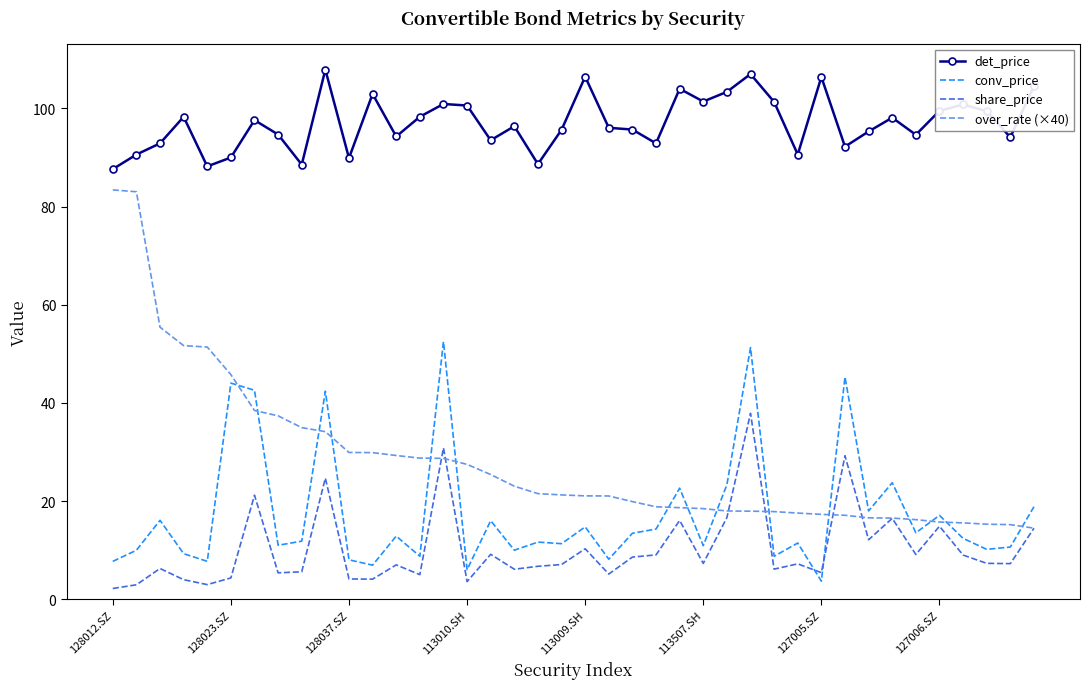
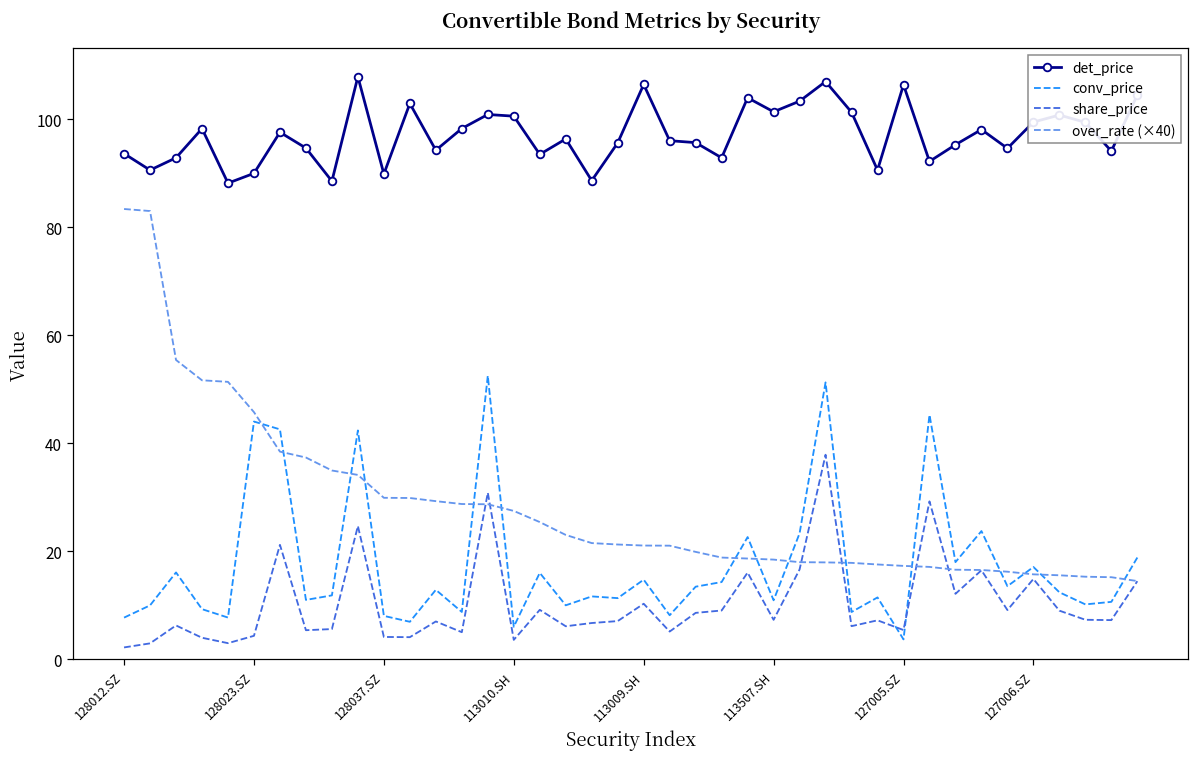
  {
    "det_price": {
-     "128012.SZ": 88,
+     "128012.SZ": 94,
      "128023.SZ": 90,
      "128037.SZ": 90,
      "113010.SH": 101,
      "113009.SH": 106,
      "113507.SH": 101,
      "127005.SZ": 106
    },
    "conv_price": {
      "128012.SZ": 8,
      "128023.SZ": 44,
      "128037.SZ": 8,
      "113010.SH": 6,
      "113009.SH": 15,
      "113507.SH": 11,
      "127005.SZ": 4,
      "127006.SZ": 17
    }
  }
